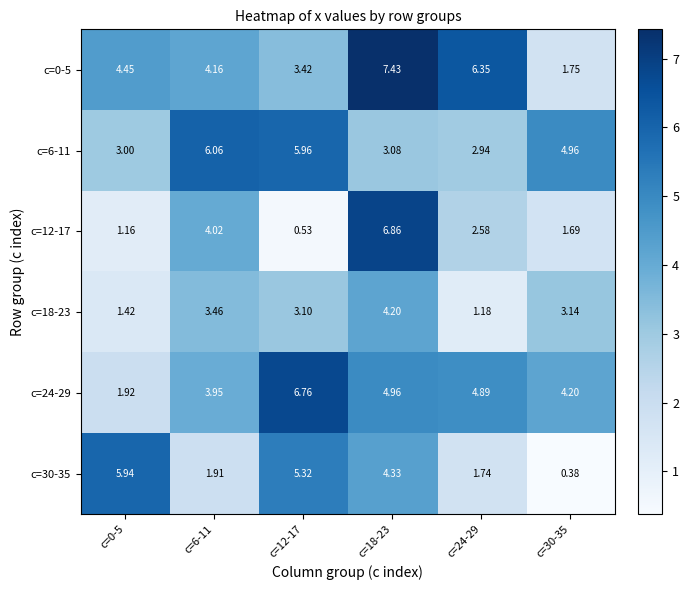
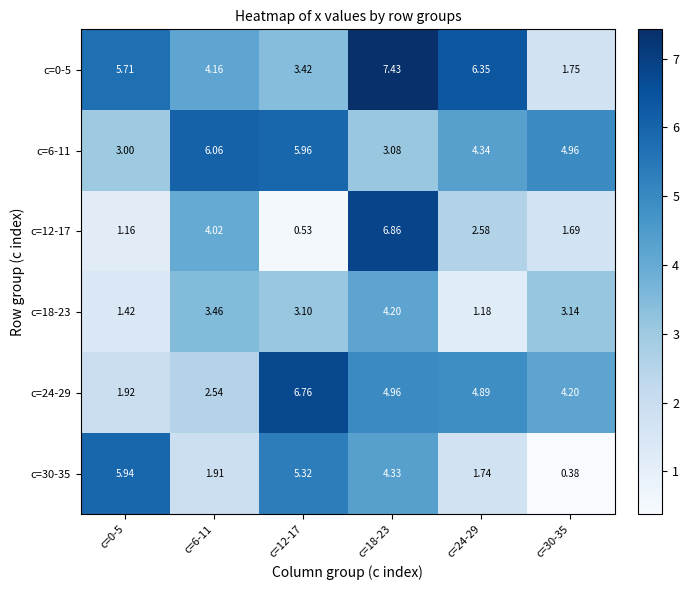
  {
    "c=0-5": {
-     "c=0-5": 4.45,
+     "c=0-5": 5.71,
      "c=6-11": 4.16,
      "c=12-17": 3.42,
      "c=18-23": 7.43,
      "c=24-29": 6.35,
      "c=30-35": 1.75
    },
    "c=6-11": {
      "c=0-5": 3.00,
      "c=6-11": 6.06,
      "c=12-17": 5.96,
      "c=18-23": 3.08,
-     "c=24-29": 2.94,
+     "c=24-29": 4.34,
      "c=30-35": 4.96
    },
    "c=12-17": {
      "c=0-5": 1.16,
      "c=6-11": 4.02,
      "c=12-17": 0.53,
      "c=18-23": 6.86,
      "c=24-29": 2.58,
      "c=30-35": 1.69
    },
    "c=18-23": {
      "c=0-5": 1.42,
      "c=6-11": 3.46,
      "c=12-17": 3.10,
      "c=18-23": 4.20,
      "c=24-29": 1.18,
      "c=30-35": 3.14
    },
    "c=24-29": {
      "c=0-5": 1.92,
-     "c=6-11": 3.95,
+     "c=6-11": 2.54,
      "c=12-17": 6.76,
      "c=18-23": 4.96,
      "c=24-29": 4.89,
      "c=30-35": 4.20
    },
    "c=30-35": {
      "c=0-5": 5.94,
      "c=6-11": 1.91,
      "c=12-17": 5.32,
      "c=18-23": 4.33,
      "c=24-29": 1.74,
      "c=30-35": 0.38
    }
  }
